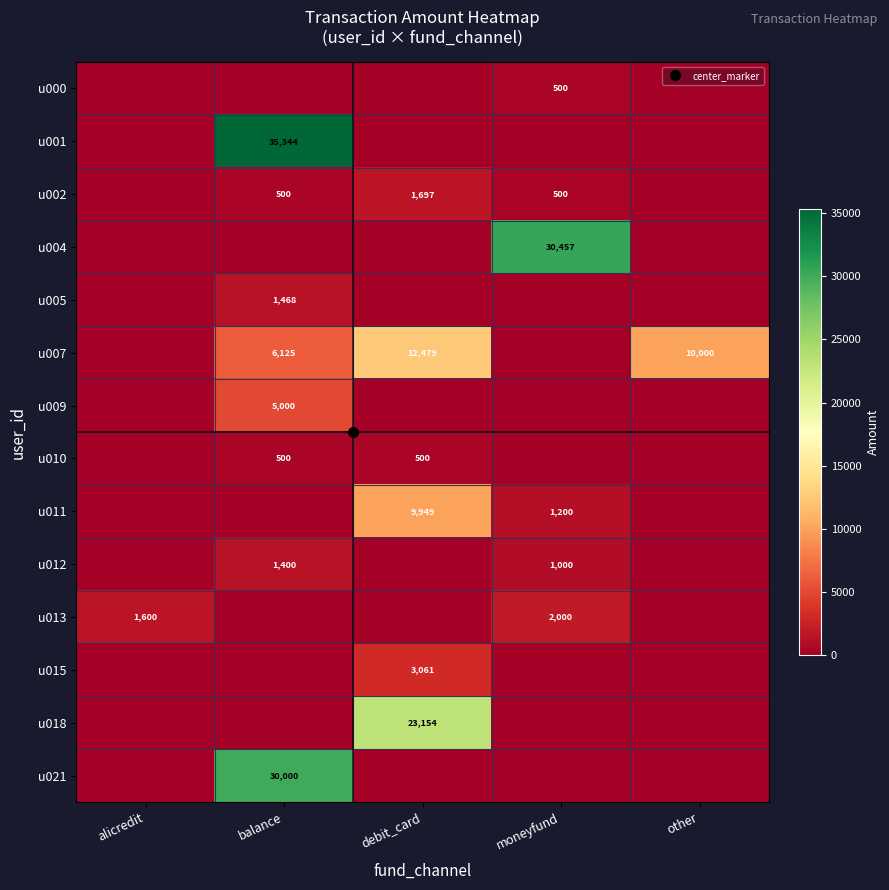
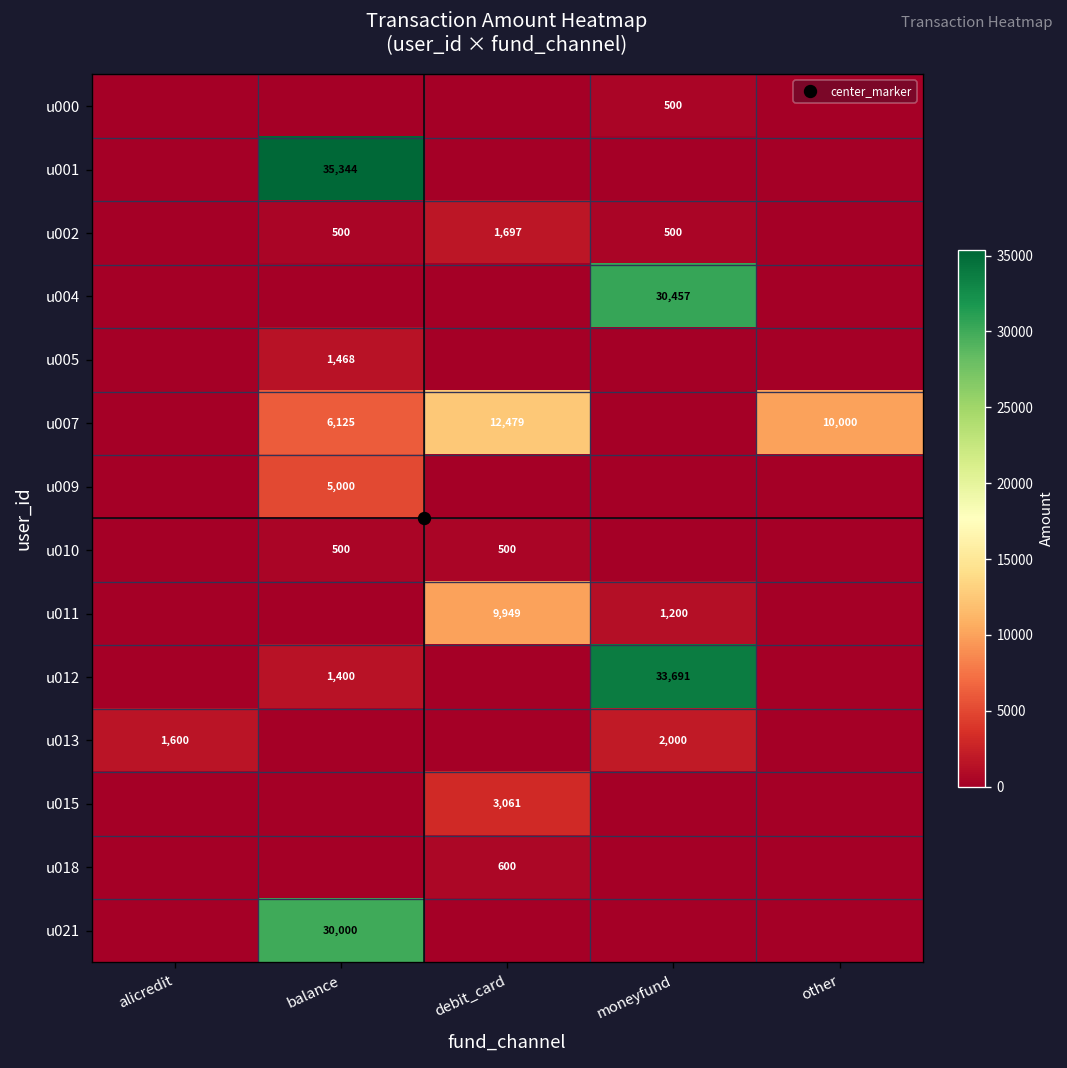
  {
    "u000": {
      "moneyfund": "500"
    },
    "u001": {
      "balance": "35,344"
    },
    "u002": {
      "balance": "500",
      "debit_card": "1,697",
      "moneyfund": "500"
    },
    "u004": {
      "moneyfund": "30,457"
    },
    "u005": {
      "balance": "1,468"
    },
    "u007": {
      "balance": "6,125",
      "debit_card": "12,479",
      "other": "10,000"
    },
    "u009": {
      "balance": "5,000"
    },
    "u010": {
      "balance": "500",
      "debit_card": "500"
    },
    "u011": {
      "debit_card": "9,949",
      "moneyfund": "1,200"
    },
    "u012": {
      "balance": "1,400",
-     "moneyfund": "1,000"
+     "moneyfund": "33,691"
    },
    "u013": {
      "alicredit": "1,600",
      "moneyfund": "2,000"
    },
    "u015": {
      "debit_card": "3,061"
    },
    "u018": {
-     "debit_card": "23,154"
+     "debit_card": "600"
    },
    "u021": {
      "balance": "30,000"
    }
  }
